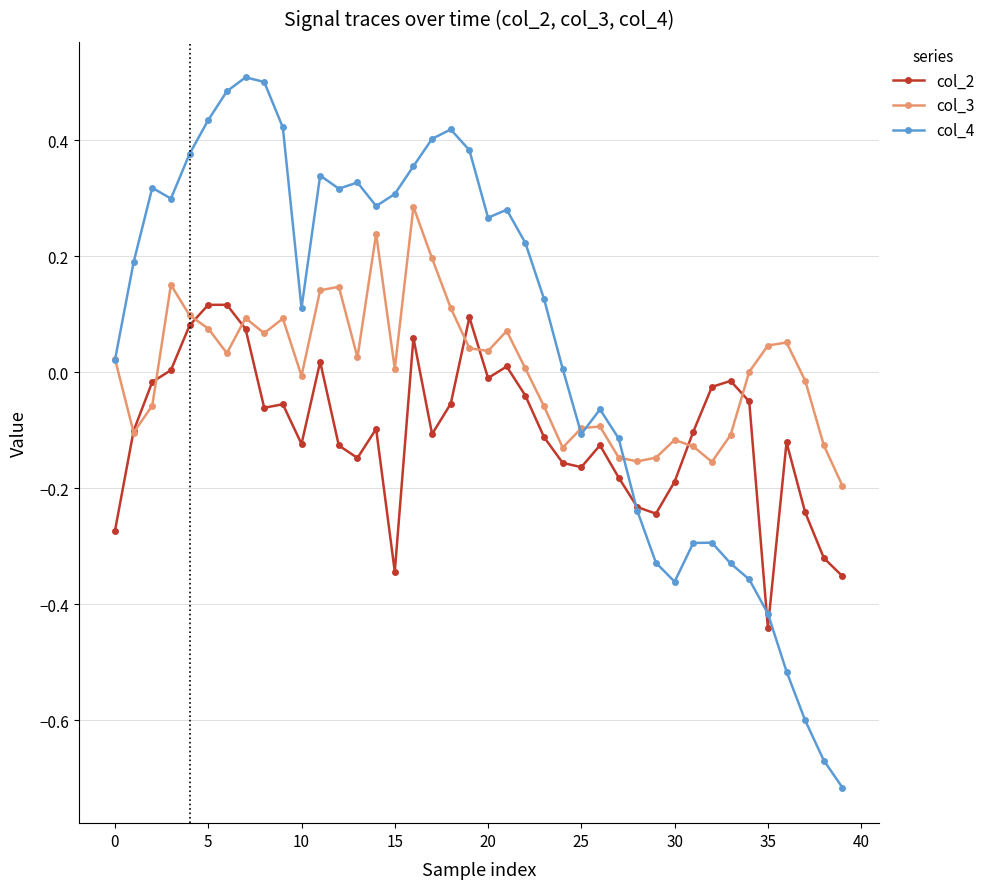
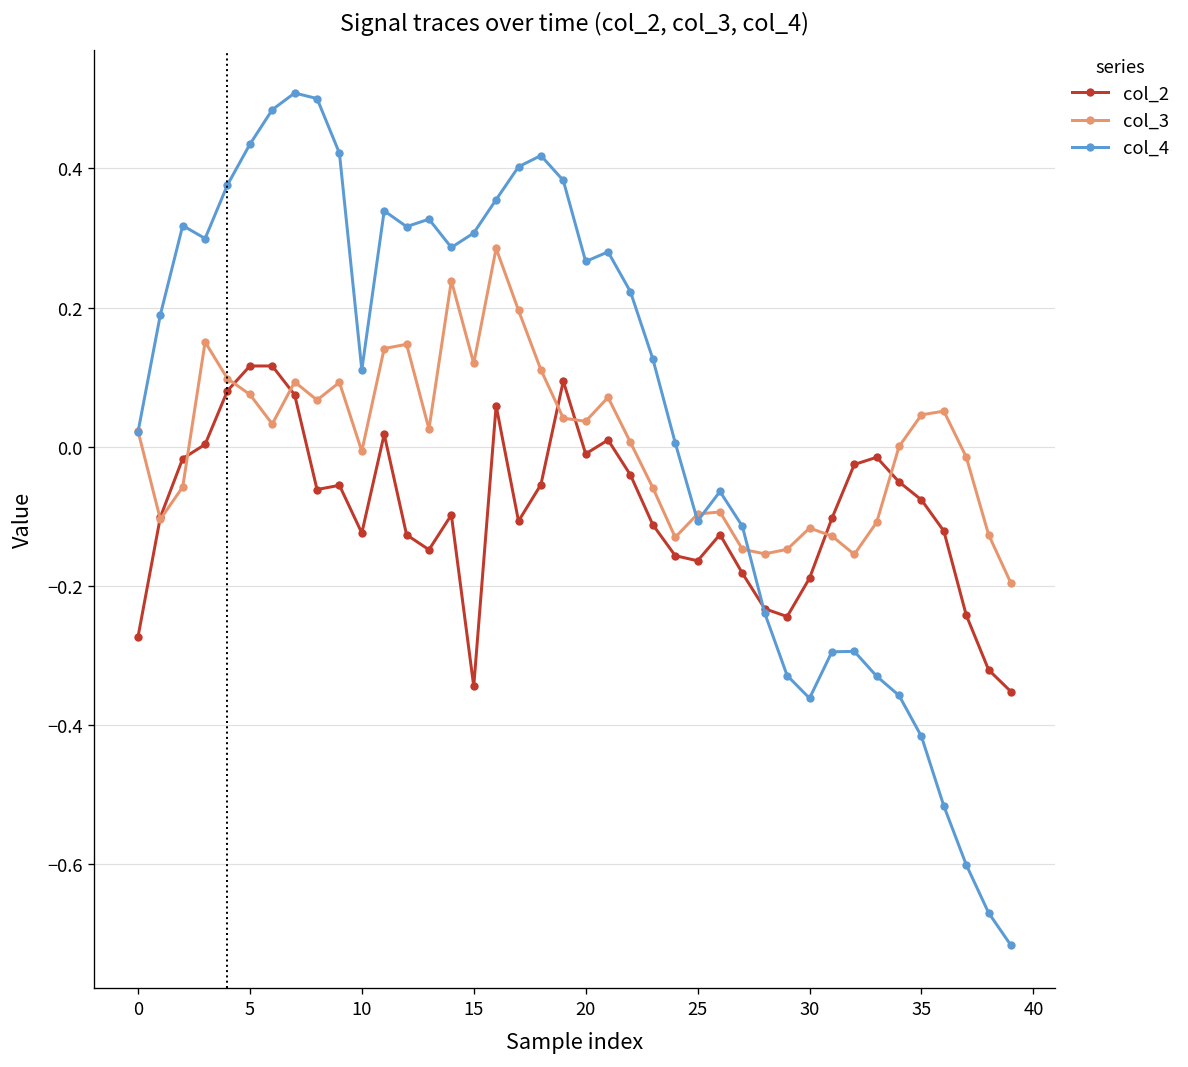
  {
    "col_2": {
      "0": -0.27,
      "5": 0.12,
      "10": -0.12,
      "15": -0.34,
      "20": -0.01,
      "25": -0.16,
      "30": -0.19,
-     "35": -0.44
+     "35": -0.08
    },
    "col_3": {
      "5": 0.08,
      "10": -0.01,
-     "15": 0.01,
+     "15": 0.12,
      "20": 0.04,
      "25": -0.10,
      "30": -0.12,
      "35": 0.05
    },
    "col_4": {
      "5": 0.43,
      "10": 0.11,
      "15": 0.31,
      "20": 0.27,
      "25": -0.11,
      "30": -0.36,
      "35": -0.42
    }
  }
